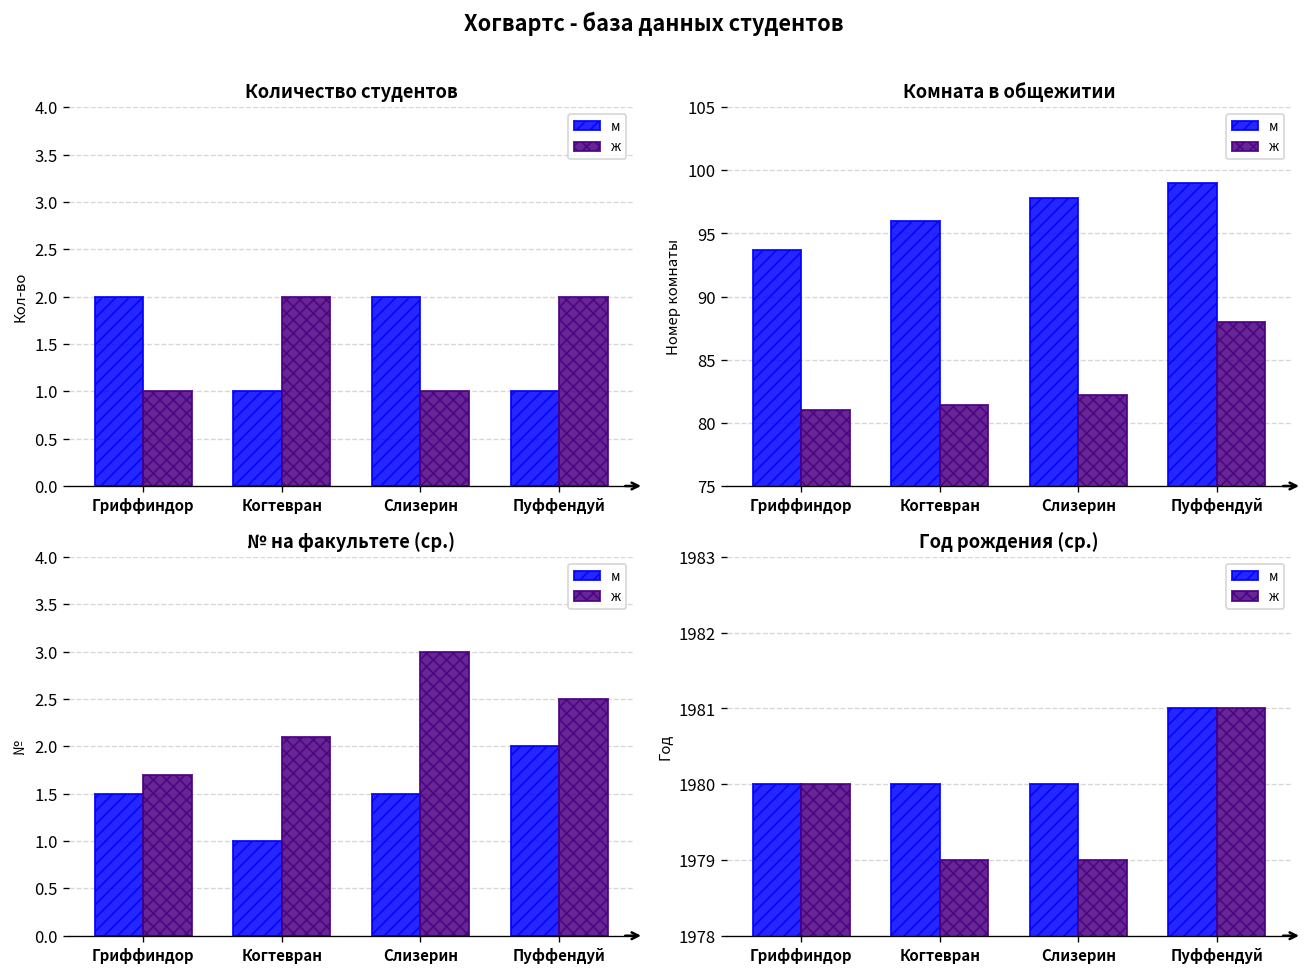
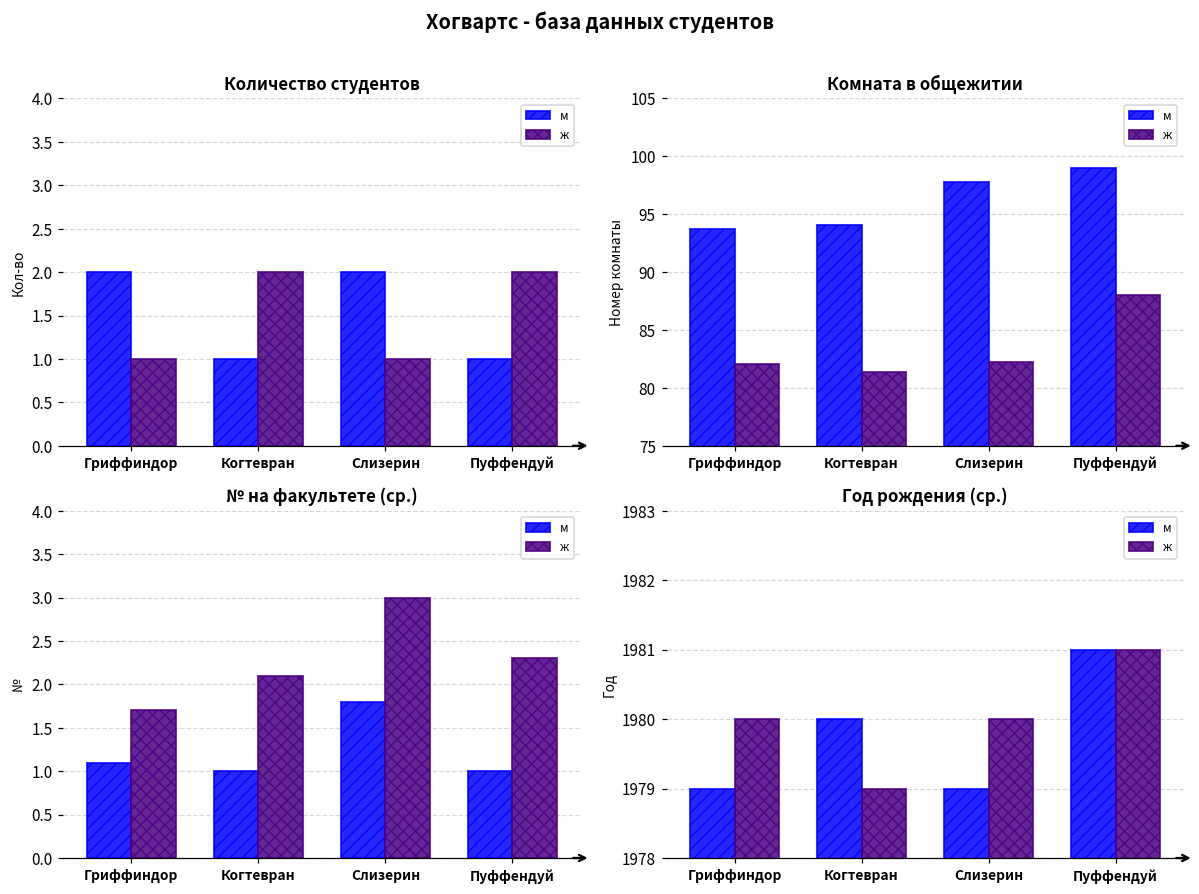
  {
    "Количество студентов": {
      "м": {
        "Гриффиндор": 2.0,
        "Когтевран": 1.0,
        "Слизерин": 2.0,
        "Пуффендуй": 1.0
      },
      "ж": {
        "Гриффиндор": 1.0,
        "Когтевран": 2.0,
        "Слизерин": 1.0,
        "Пуффендуй": 2.0
      }
    },
    "Комната в общежитии": {
      "м": {
        "Гриффиндор": 93.7,
-       "Когтевран": 96.0,
+       "Когтевран": 94.1,
        "Слизерин": 97.8,
        "Пуффендуй": 99.0
      },
      "ж": {
-       "Гриффиндор": 81.0,
+       "Гриффиндор": 82.1,
        "Когтевран": 81.4,
        "Слизерин": 82.2,
        "Пуффендуй": 88.0
      }
    },
    "№ на факультете (ср.)": {
      "м": {
-       "Гриффиндор": 1.5,
+       "Гриффиндор": 1.1,
        "Когтевран": 1.0,
-       "Слизерин": 1.5,
-       "Пуффендуй": 2
+       "Слизерин": 1.8,
+       "Пуффендуй": 1
      },
      "ж": {
        "Гриффиндор": 1.7,
        "Когтевран": 2.1,
        "Слизерин": 3.0,
-       "Пуффендуй": 2.5
+       "Пуффендуй": 2.3
      }
    },
    "Год рождения (ср.)": {
      "м": {
-       "Гриффиндор": 1980,
+       "Гриффиндор": 1979,
        "Когтевран": 1980,
-       "Слизерин": 1980,
+       "Слизерин": 1979,
        "Пуффендуй": 1981
      },
      "ж": {
        "Гриффиндор": 1980,
        "Когтевран": 1979,
-       "Слизерин": 1979,
+       "Слизерин": 1980,
        "Пуффендуй": 1981
      }
    }
  }
